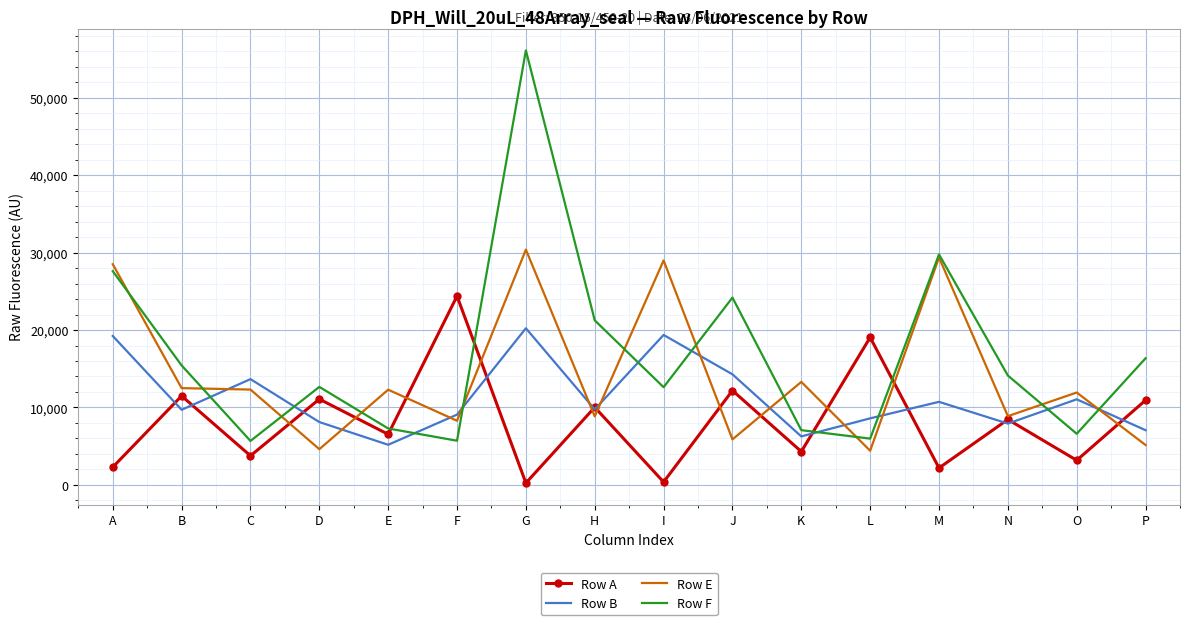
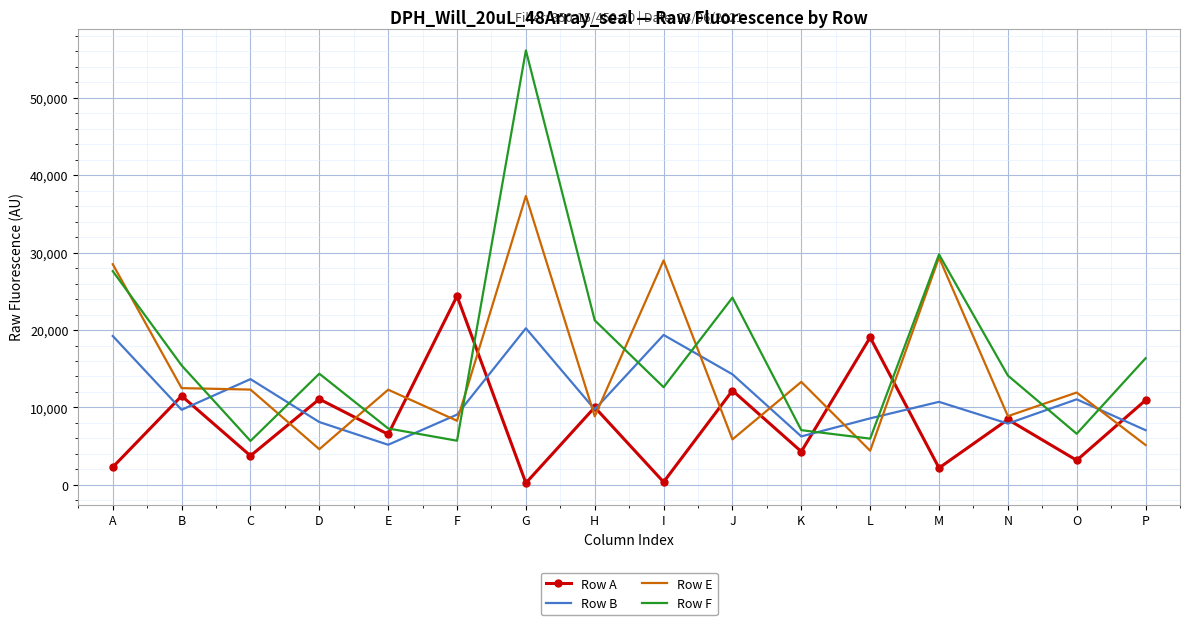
  {
    "Row A": {
      "A": "2,000",
      "B": "11,000",
      "C": "4,000",
      "D": "11,000",
      "E": "7,000",
      "F": "24,000",
      "G": "0",
      "I": "0",
      "J": "12,000",
      "K": "4,000",
      "L": "19,000",
      "M": "2,000",
      "N": "8,000",
      "O": "3,000",
      "P": "11,000"
    },
    "Row B": {
      "A": "19,000",
      "B": "10,000",
      "C": "14,000",
      "D": "8,000",
      "E": "5,000",
      "F": "9,000",
      "G": "20,000",
      "I": "19,000",
      "J": "14,000",
      "K": "6,000",
      "L": "9,000",
      "M": "11,000",
      "N": "8,000",
      "O": "11,000",
      "P": "7,000"
    },
    "Row E": {
      "A": "29,000",
      "B": "12,000",
      "C": "12,000",
      "D": "5,000",
      "E": "12,000",
      "F": "8,000",
-     "G": "30,000",
+     "G": "37,000",
      "H": "9,000",
      "I": "29,000",
      "J": "6,000",
      "K": "13,000",
      "L": "4,000",
      "M": "29,000",
      "N": "9,000",
      "O": "12,000",
      "P": "5,000"
    },
    "Row F": {
      "A": "28,000",
      "B": "15,000",
      "C": "6,000",
-     "D": "13,000",
+     "D": "14,000",
      "E": "7,000",
      "F": "6,000",
      "G": "56,000",
      "H": "21,000",
      "I": "13,000",
      "J": "24,000",
      "K": "7,000",
      "L": "6,000",
      "M": "30,000",
      "N": "14,000",
      "O": "7,000",
      "P": "16,000"
    }
  }
